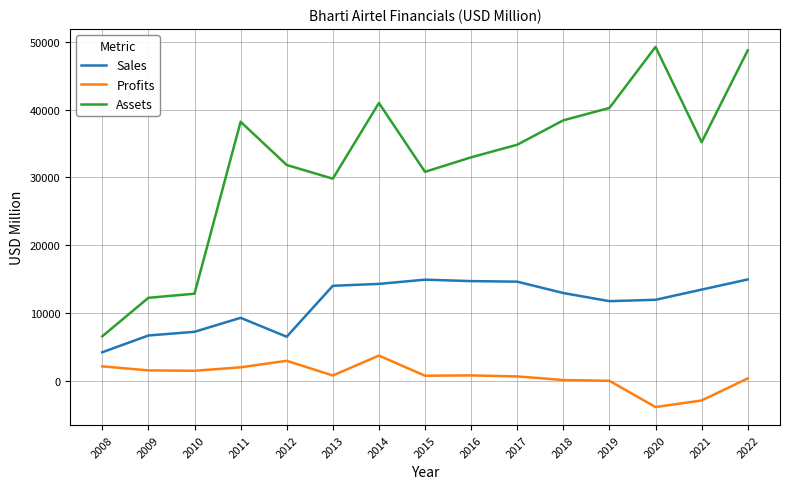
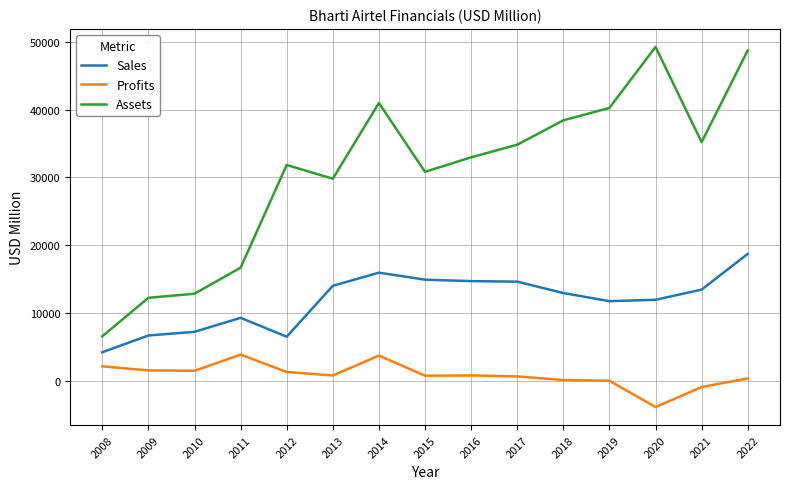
  {
    "Sales": {
      "2008": 4000,
      "2009": 7000,
      "2010": 7000,
      "2011": 9000,
      "2012": 7000,
      "2013": 14000,
-     "2014": 14000,
+     "2014": 16000,
      "2015": 15000,
      "2016": 15000,
      "2017": 15000,
      "2018": 13000,
      "2019": 12000,
      "2020": 12000,
      "2021": 13000,
-     "2022": 15000
+     "2022": 19000
    },
    "Profits": {
      "2008": 2000,
      "2009": 2000,
      "2010": 2000,
-     "2011": 2000,
-     "2012": 3000,
+     "2011": 4000,
+     "2012": 1000,
      "2013": 1000,
      "2014": 4000,
      "2015": 1000,
      "2016": 1000,
      "2017": 1000,
      "2018": 0,
      "2019": 0,
      "2020": -4000,
-     "2021": -3000,
+     "2021": -1000,
      "2022": 0
    },
    "Assets": {
      "2008": 7000,
      "2009": 12000,
      "2010": 13000,
-     "2011": 38000,
+     "2011": 17000,
      "2012": 32000,
      "2013": 30000,
      "2014": 41000,
      "2015": 31000,
      "2016": 33000,
      "2017": 35000,
      "2018": 38000,
      "2019": 40000,
      "2020": 49000,
      "2021": 35000,
      "2022": 49000
    }
  }
